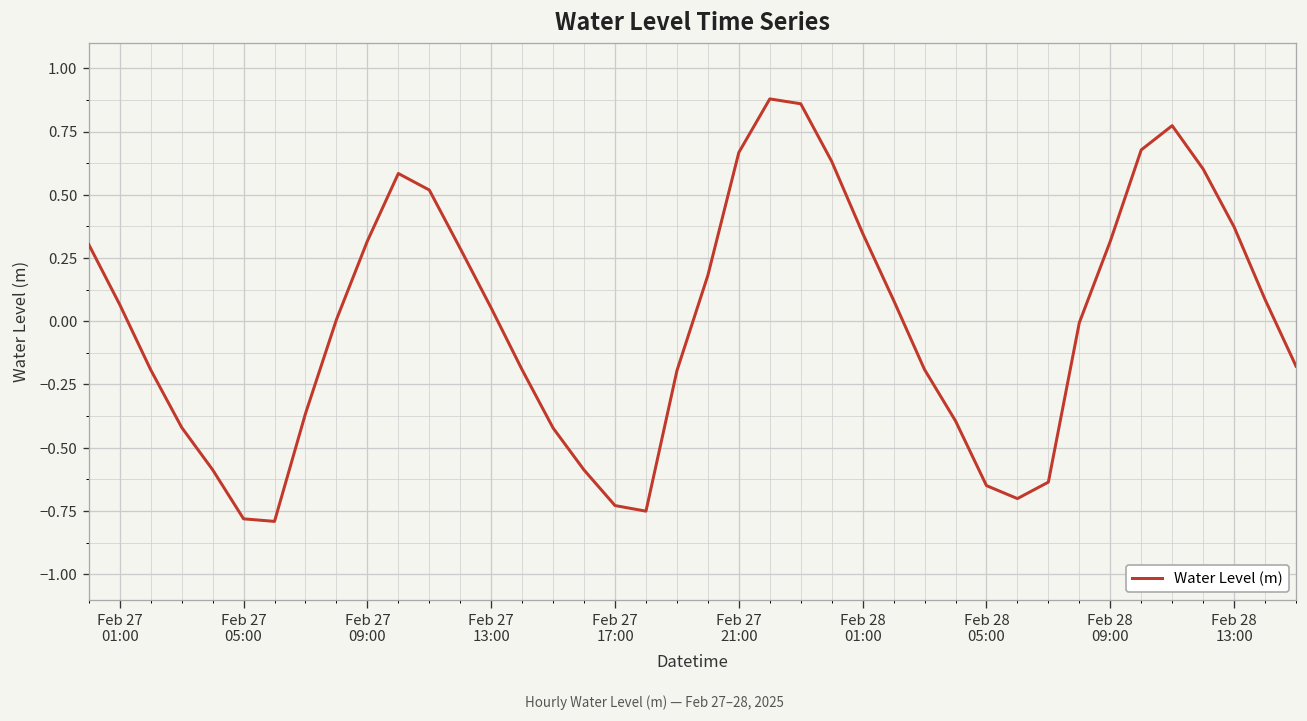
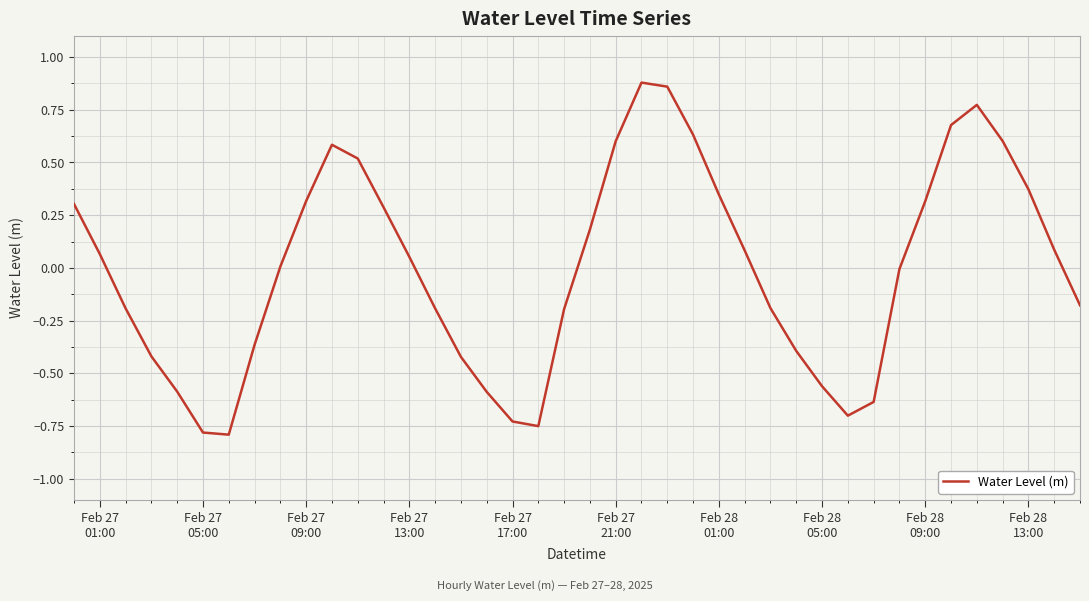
  {
    "Feb 27 01:00": 0.07,
    "Feb 27 05:00": -0.78,
    "Feb 27 09:00": 0.32,
    "Feb 27 13:00": 0.05,
    "Feb 27 17:00": -0.73,
-   "Feb 27 21:00": 0.67,
+   "Feb 27 21:00": 0.60,
    "Feb 28 01:00": 0.35,
-   "Feb 28 05:00": -0.65,
+   "Feb 28 05:00": -0.56,
    "Feb 28 09:00": 0.32,
    "Feb 28 13:00": 0.37
  }
